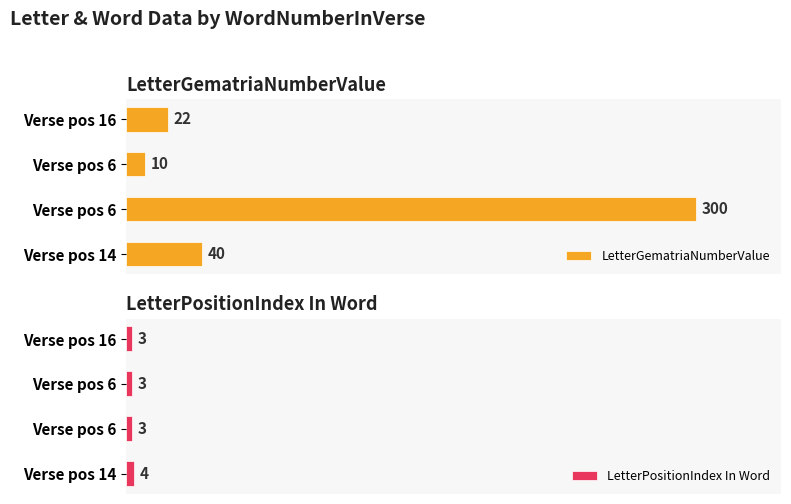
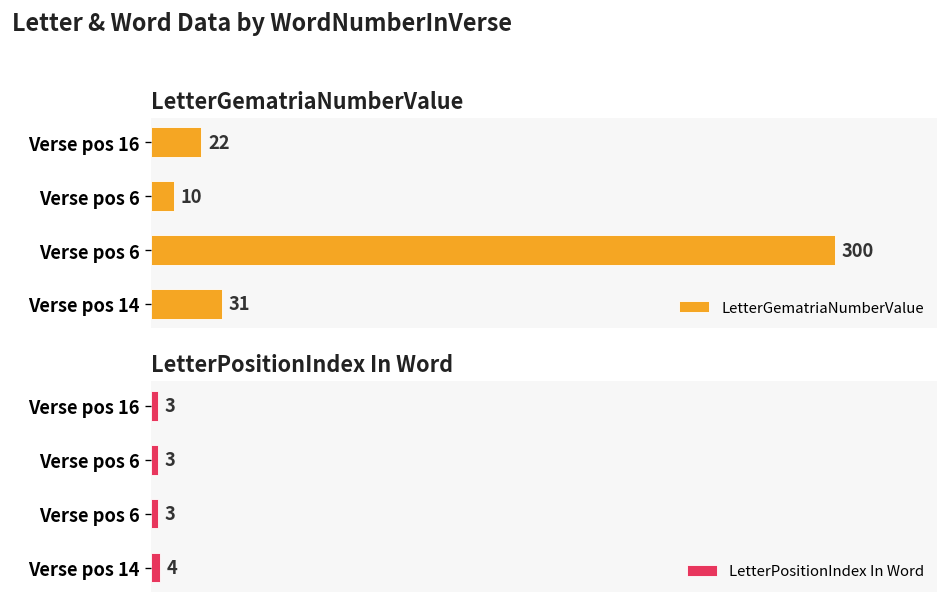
  {
    "LetterGematriaNumberValue": {
      "Verse pos 16": 22,
-     "Verse pos 14": 40
+     "Verse pos 14": 31
    },
    "LetterPositionIndex In Word": {
      "Verse pos 16": 3,
      "Verse pos 14": 4
    }
  }
